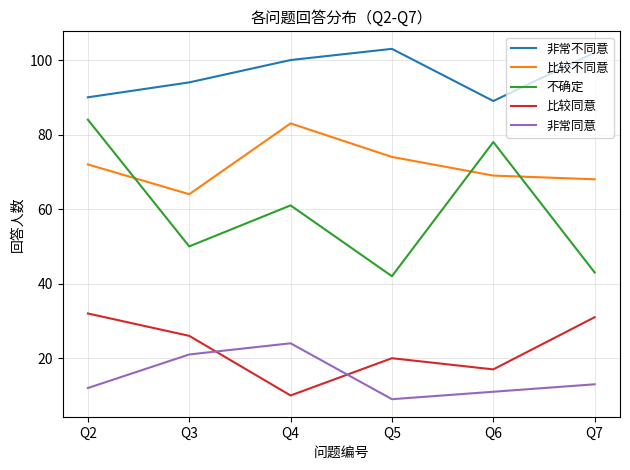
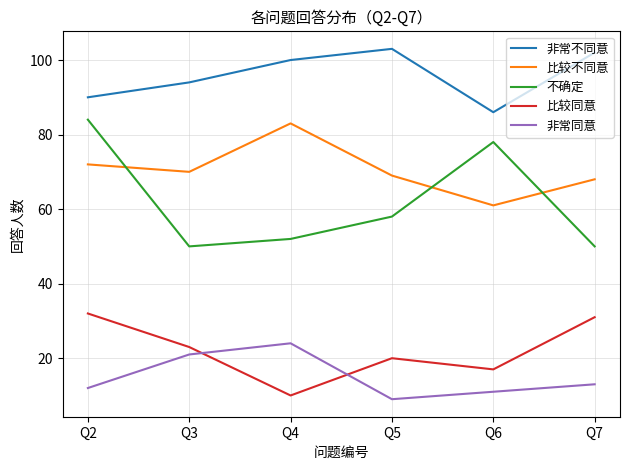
  {
    "非常不同意": {
      "Q2": 90,
      "Q3": 94,
      "Q4": 100,
      "Q5": 103,
-     "Q6": 89
+     "Q6": 86
    },
    "比较不同意": {
      "Q2": 72,
-     "Q3": 64,
+     "Q3": 70,
      "Q4": 83,
-     "Q5": 74,
-     "Q6": 69,
+     "Q5": 69,
+     "Q6": 61,
      "Q7": 68
    },
    "不确定": {
      "Q2": 84,
      "Q3": 50,
-     "Q4": 61,
-     "Q5": 42,
+     "Q4": 52,
+     "Q5": 58,
      "Q6": 78,
-     "Q7": 43
+     "Q7": 50
    },
    "比较同意": {
      "Q2": 32,
-     "Q3": 26,
+     "Q3": 23,
      "Q4": 10,
      "Q5": 20,
      "Q6": 17,
      "Q7": 31
    },
    "非常同意": {
      "Q2": 12,
      "Q3": 21,
      "Q4": 24,
      "Q5": 9,
      "Q6": 11,
      "Q7": 13
    }
  }
